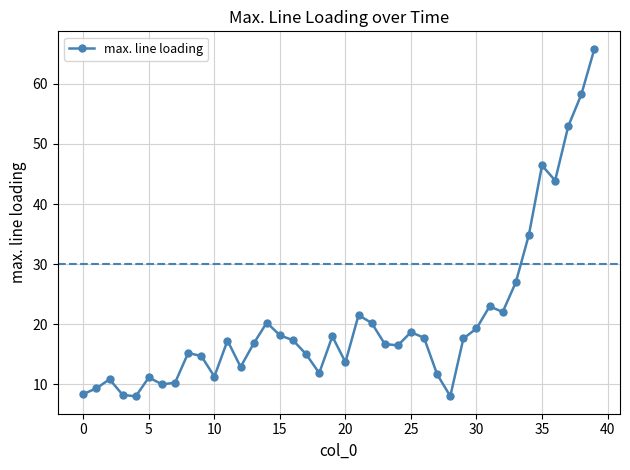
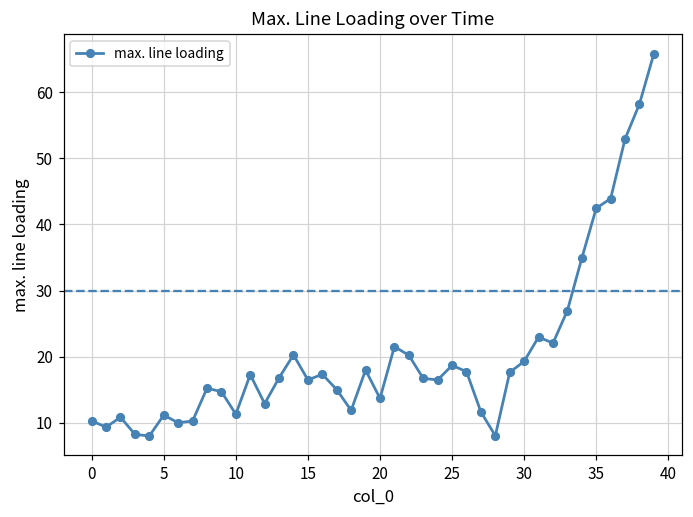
  {
-   "0": 8,
+   "0": 10,
    "5": 11,
    "10": 11,
-   "15": 18,
+   "15": 16,
    "20": 14,
    "25": 19,
    "30": 19,
-   "35": 46
+   "35": 42
  }
